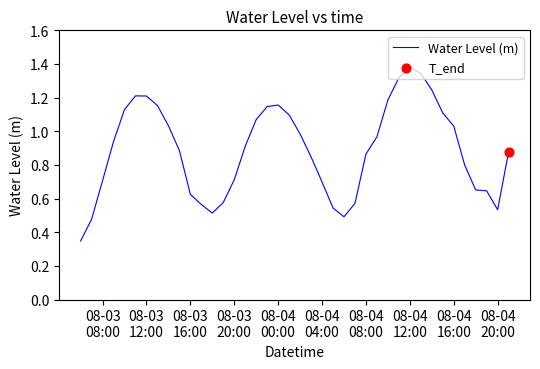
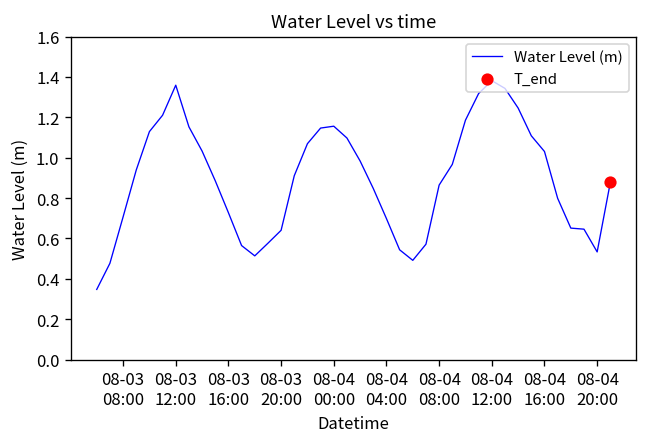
  {
    "Water Level (m)": {
      "08-03 08:00": 0.71,
-     "08-03 12:00": 1.21,
-     "08-03 16:00": 0.63,
-     "08-03 20:00": 0.71,
+     "08-03 12:00": 1.36,
+     "08-03 16:00": 0.73,
+     "08-03 20:00": 0.64,
      "08-04 00:00": 1.16,
      "08-04 04:00": 0.70,
      "08-04 08:00": 0.86,
      "08-04 16:00": 1.03,
      "08-04 20:00": 0.53
    }
  }
